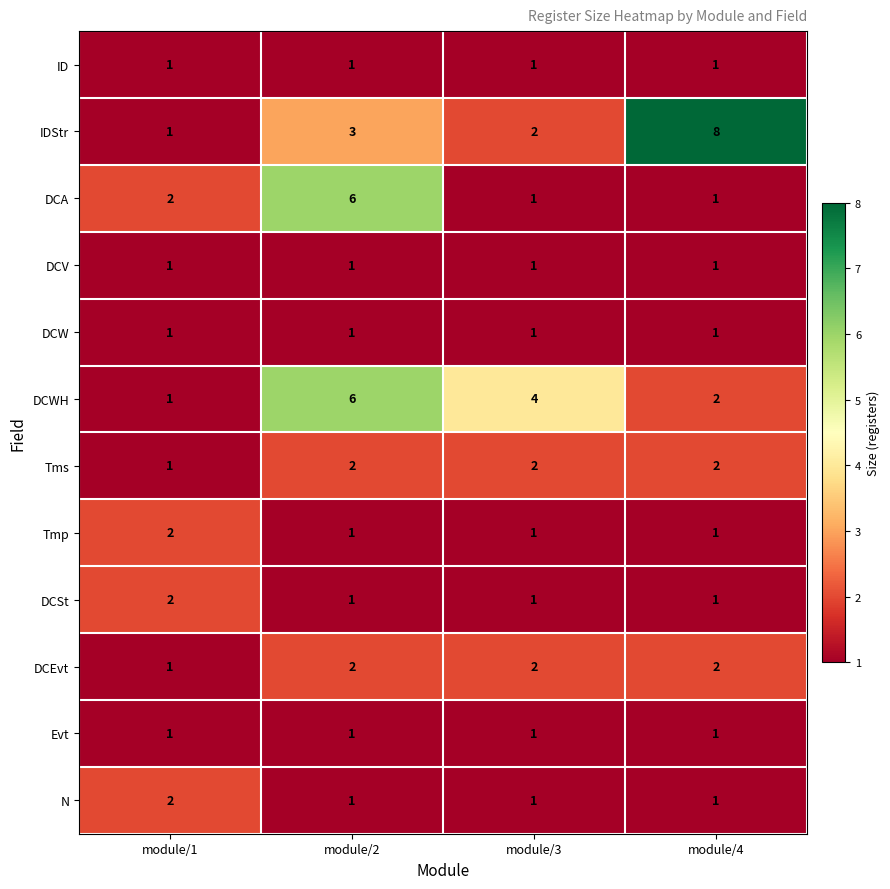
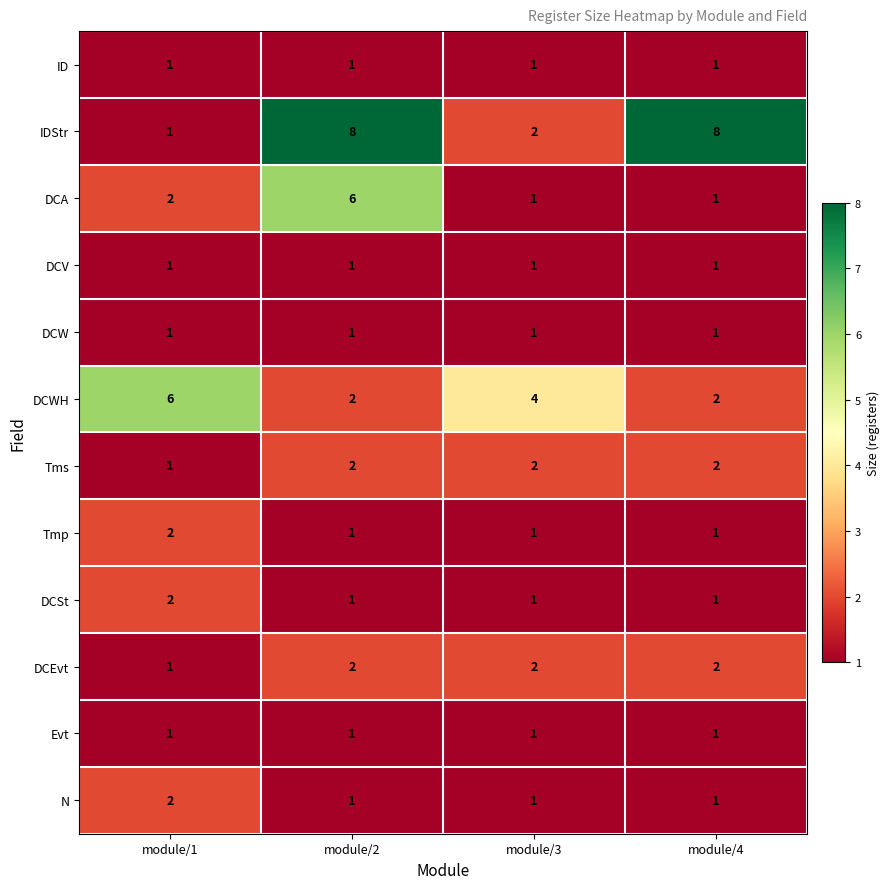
  {
    "ID": {
      "module/1": 1,
      "module/2": 1,
      "module/3": 1,
      "module/4": 1
    },
    "IDStr": {
      "module/1": 1,
-     "module/2": 3,
+     "module/2": 8,
      "module/3": 2,
      "module/4": 8
    },
    "DCA": {
      "module/1": 2,
      "module/2": 6,
      "module/3": 1,
      "module/4": 1
    },
    "DCV": {
      "module/1": 1,
      "module/2": 1,
      "module/3": 1,
      "module/4": 1
    },
    "DCW": {
      "module/1": 1,
      "module/2": 1,
      "module/3": 1,
      "module/4": 1
    },
    "DCWH": {
-     "module/1": 1,
-     "module/2": 6,
+     "module/1": 6,
+     "module/2": 2,
      "module/3": 4,
      "module/4": 2
    },
    "Tms": {
      "module/1": 1,
      "module/2": 2,
      "module/3": 2,
      "module/4": 2
    },
    "Tmp": {
      "module/1": 2,
      "module/2": 1,
      "module/3": 1,
      "module/4": 1
    },
    "DCSt": {
      "module/1": 2,
      "module/2": 1,
      "module/3": 1,
      "module/4": 1
    },
    "DCEvt": {
      "module/1": 1,
      "module/2": 2,
      "module/3": 2,
      "module/4": 2
    },
    "Evt": {
      "module/1": 1,
      "module/2": 1,
      "module/3": 1,
      "module/4": 1
    },
    "N": {
      "module/1": 2,
      "module/2": 1,
      "module/3": 1,
      "module/4": 1
    }
  }
